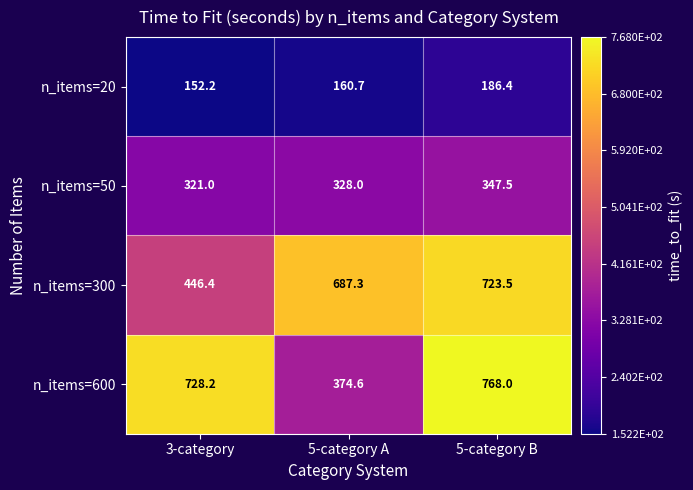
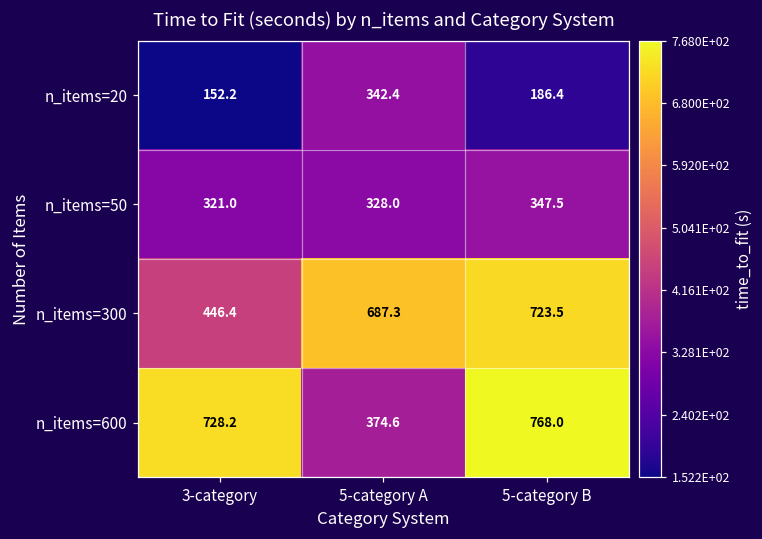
  {
    "n_items=20": {
      "3-category": 152.2,
-     "5-category A": 160.7,
+     "5-category A": 342.4,
      "5-category B": 186.4
    },
    "n_items=50": {
      "3-category": 321.0,
      "5-category A": 328.0,
      "5-category B": 347.5
    },
    "n_items=300": {
      "3-category": 446.4,
      "5-category A": 687.3,
      "5-category B": 723.5
    },
    "n_items=600": {
      "3-category": 728.2,
      "5-category A": 374.6,
      "5-category B": 768.0
    }
  }
